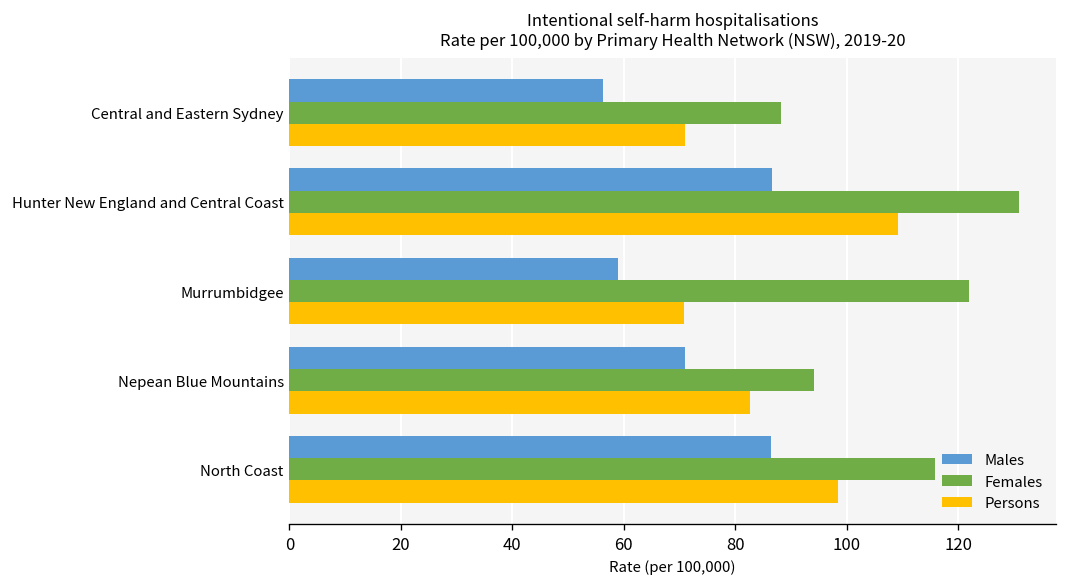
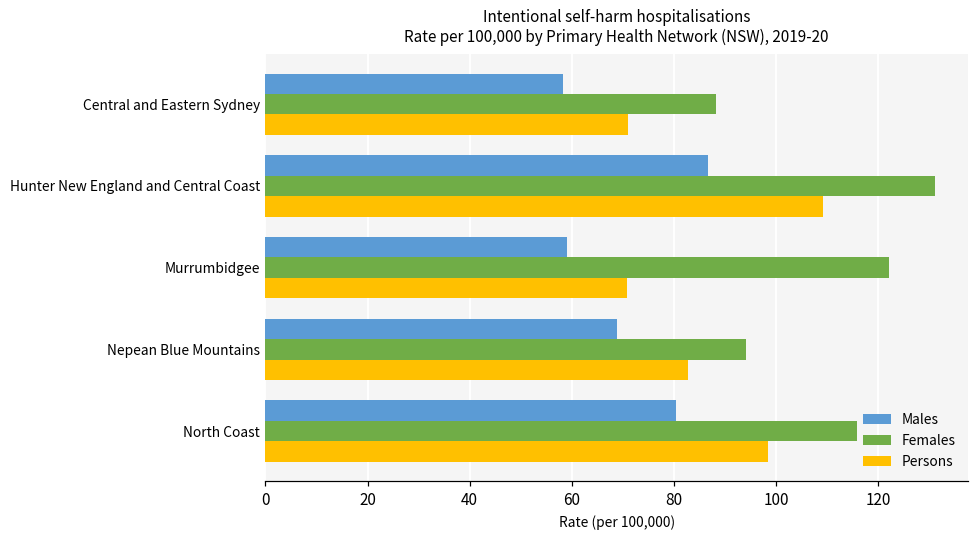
  {
    "Males": {
-     "Central and Eastern Sydney": 56,
+     "Central and Eastern Sydney": 58,
      "Hunter New England and Central Coast": 87,
      "Murrumbidgee": 59,
-     "Nepean Blue Mountains": 71,
-     "North Coast": 86
+     "Nepean Blue Mountains": 69,
+     "North Coast": 80
    },
    "Females": {
      "Central and Eastern Sydney": 88,
      "Hunter New England and Central Coast": 131,
      "Murrumbidgee": 122,
      "Nepean Blue Mountains": 94,
      "North Coast": 116
    },
    "Persons": {
      "Central and Eastern Sydney": 71,
      "Hunter New England and Central Coast": 109,
      "Murrumbidgee": 71,
      "Nepean Blue Mountains": 83,
      "North Coast": 98
    }
  }
